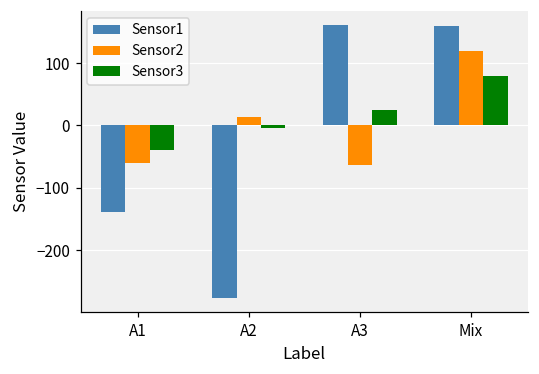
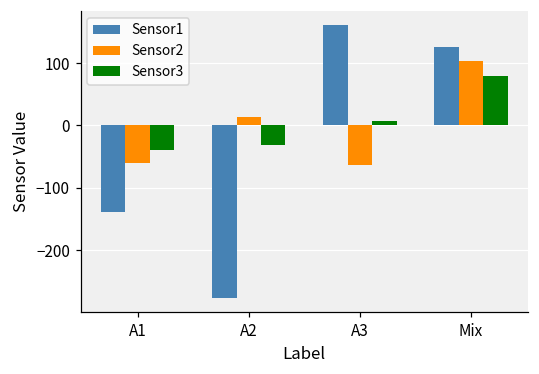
  {
    "Sensor1": {
      "A1": -140,
      "A2": -280,
      "A3": 160,
-     "Mix": 160
+     "Mix": 130
    },
    "Sensor2": {
      "A1": -60,
      "A2": 10,
      "A3": -60,
-     "Mix": 120
+     "Mix": 100
    },
    "Sensor3": {
      "A1": -40,
-     "A2": 0,
-     "A3": 30,
+     "A2": -30,
+     "A3": 10,
      "Mix": 80
    }
  }
